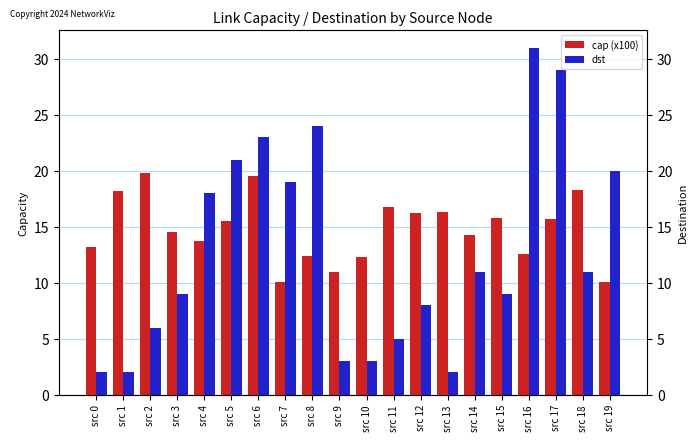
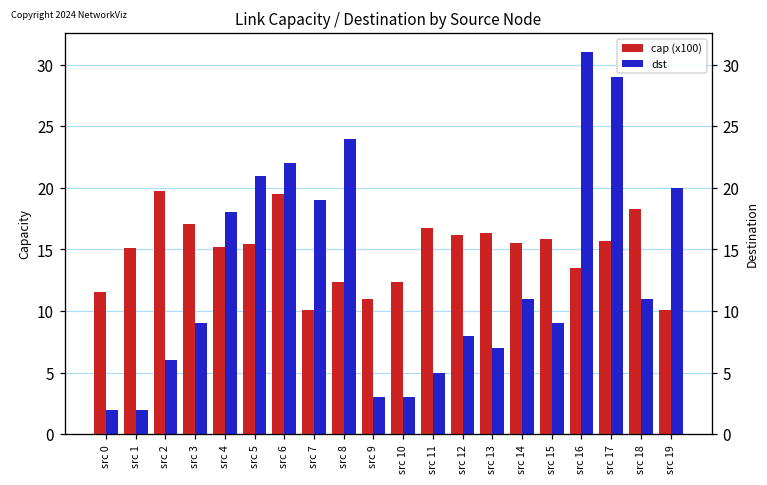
  {
    "cap (x100)": {
-     "src 0": 13.2,
-     "src 1": 18.2,
+     "src 0": 11.5,
+     "src 1": 15.1,
      "src 2": 19.8,
-     "src 3": 14.6,
-     "src 4": 13.7,
+     "src 3": 17.1,
+     "src 4": 15.2,
      "src 5": 15.5,
      "src 6": 19.5,
      "src 7": 10.1,
      "src 8": 12.4,
      "src 9": 11.0,
      "src 10": 12.4,
      "src 11": 16.7,
      "src 12": 16.2,
      "src 13": 16.3,
-     "src 14": 14.3,
+     "src 14": 15.6,
      "src 15": 15.8,
-     "src 16": 12.5,
+     "src 16": 13.5,
      "src 17": 15.7,
      "src 18": 18.3,
      "src 19": 10.1
    },
    "dst": {
      "src 0": 2,
      "src 1": 2,
      "src 2": 6,
      "src 3": 9,
      "src 4": 18,
      "src 5": 21,
-     "src 6": 23,
+     "src 6": 22,
      "src 7": 19,
      "src 8": 24,
      "src 9": 3,
      "src 10": 3,
      "src 11": 5,
      "src 12": 8,
-     "src 13": 2,
+     "src 13": 7,
      "src 14": 11,
      "src 15": 9,
      "src 16": 31,
      "src 17": 29,
      "src 18": 11,
      "src 19": 20
    }
  }
